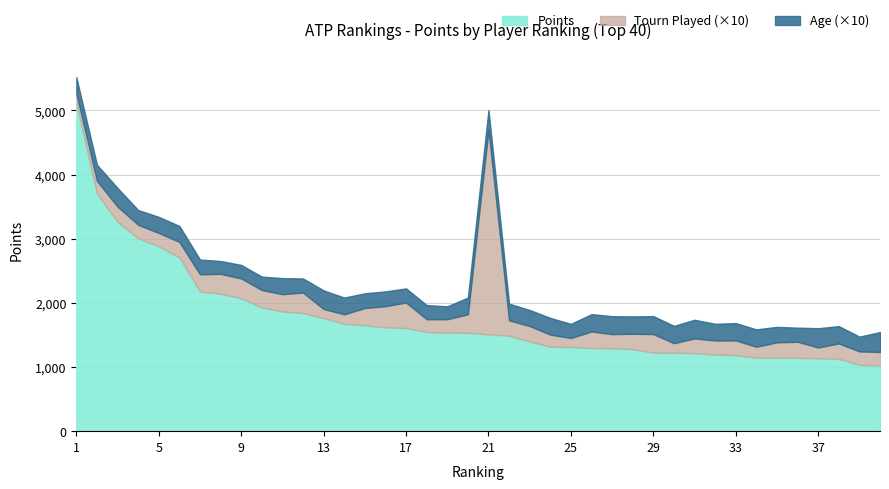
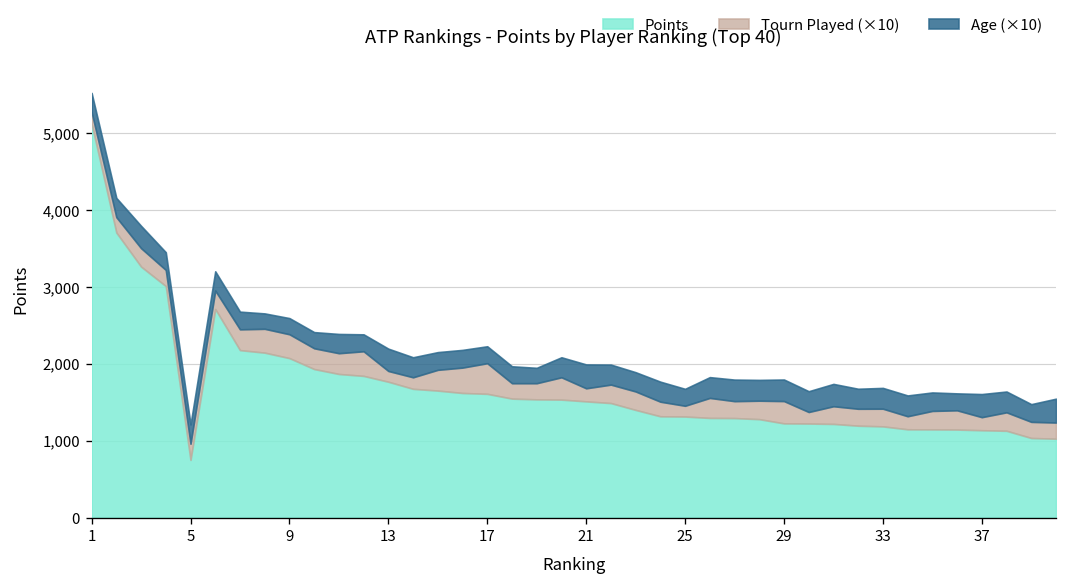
  {
    "Points": {
      "1": "5,100",
-     "5": "2,900",
+     "5": "800",
      "9": "2,100",
      "13": "1,800",
      "17": "1,600",
      "21": "1,500",
      "25": "1,300",
      "29": "1,200",
      "33": "1,200",
      "37": "1,100"
    },
    "Tourn Played (×10)": {
      "1": "200",
      "5": "200",
      "9": "300",
      "13": "100",
      "17": "400",
-     "21": "3,200",
+     "21": "200",
      "25": "100",
      "29": "300",
      "33": "200",
      "37": "200"
    },
    "Age (×10)": {
      "1": "300",
      "5": "300",
      "9": "200",
      "13": "300",
      "17": "200",
      "21": "300",
      "25": "200",
      "29": "300",
      "33": "300",
      "37": "300"
    }
  }
